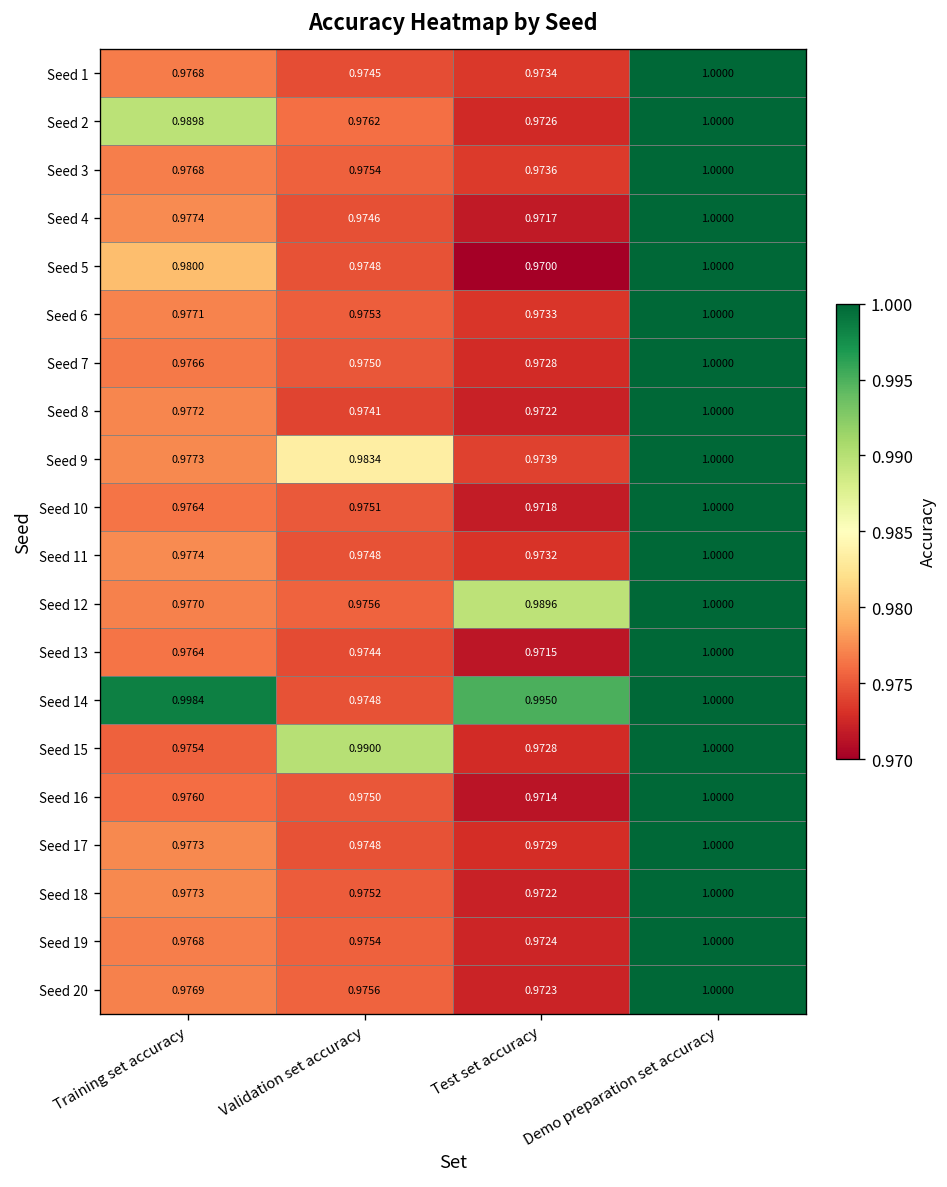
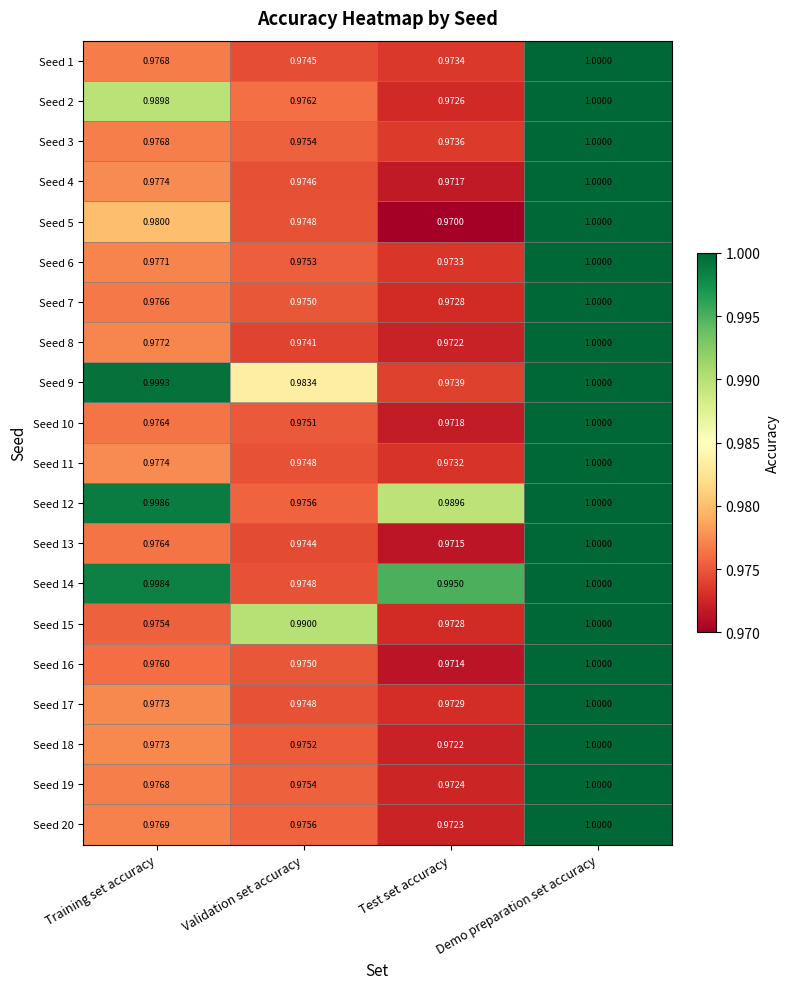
  {
    "Seed 1": {
      "Training set accuracy": 0.9768,
      "Validation set accuracy": 0.9745,
      "Test set accuracy": 0.9734,
      "Demo preparation set accuracy": 1.0000
    },
    "Seed 2": {
      "Training set accuracy": 0.9898,
      "Validation set accuracy": 0.9762,
      "Test set accuracy": 0.9726,
      "Demo preparation set accuracy": 1.0000
    },
    "Seed 3": {
      "Training set accuracy": 0.9768,
      "Validation set accuracy": 0.9754,
      "Test set accuracy": 0.9736,
      "Demo preparation set accuracy": 1.0000
    },
    "Seed 4": {
      "Training set accuracy": 0.9774,
      "Validation set accuracy": 0.9746,
      "Test set accuracy": 0.9717,
      "Demo preparation set accuracy": 1.0000
    },
    "Seed 5": {
      "Training set accuracy": 0.9800,
      "Validation set accuracy": 0.9748,
      "Test set accuracy": 0.9700,
      "Demo preparation set accuracy": 1.0000
    },
    "Seed 6": {
      "Training set accuracy": 0.9771,
      "Validation set accuracy": 0.9753,
      "Test set accuracy": 0.9733,
      "Demo preparation set accuracy": 1.0000
    },
    "Seed 7": {
      "Training set accuracy": 0.9766,
      "Validation set accuracy": 0.9750,
      "Test set accuracy": 0.9728,
      "Demo preparation set accuracy": 1.0000
    },
    "Seed 8": {
      "Training set accuracy": 0.9772,
      "Validation set accuracy": 0.9741,
      "Test set accuracy": 0.9722,
      "Demo preparation set accuracy": 1.0000
    },
    "Seed 9": {
-     "Training set accuracy": 0.9773,
+     "Training set accuracy": 0.9993,
      "Validation set accuracy": 0.9834,
      "Test set accuracy": 0.9739,
      "Demo preparation set accuracy": 1.0000
    },
    "Seed 10": {
      "Training set accuracy": 0.9764,
      "Validation set accuracy": 0.9751,
      "Test set accuracy": 0.9718,
      "Demo preparation set accuracy": 1.0000
    },
    "Seed 11": {
      "Training set accuracy": 0.9774,
      "Validation set accuracy": 0.9748,
      "Test set accuracy": 0.9732,
      "Demo preparation set accuracy": 1.0000
    },
    "Seed 12": {
-     "Training set accuracy": 0.9770,
+     "Training set accuracy": 0.9986,
      "Validation set accuracy": 0.9756,
      "Test set accuracy": 0.9896,
      "Demo preparation set accuracy": 1.0000
    },
    "Seed 13": {
      "Training set accuracy": 0.9764,
      "Validation set accuracy": 0.9744,
      "Test set accuracy": 0.9715,
      "Demo preparation set accuracy": 1.0000
    },
    "Seed 14": {
      "Training set accuracy": 0.9984,
      "Validation set accuracy": 0.9748,
      "Test set accuracy": 0.9950,
      "Demo preparation set accuracy": 1.0000
    },
    "Seed 15": {
      "Training set accuracy": 0.9754,
      "Validation set accuracy": 0.9900,
      "Test set accuracy": 0.9728,
      "Demo preparation set accuracy": 1.0000
    },
    "Seed 16": {
      "Training set accuracy": 0.9760,
      "Validation set accuracy": 0.9750,
      "Test set accuracy": 0.9714,
      "Demo preparation set accuracy": 1.0000
    },
    "Seed 17": {
      "Training set accuracy": 0.9773,
      "Validation set accuracy": 0.9748,
      "Test set accuracy": 0.9729,
      "Demo preparation set accuracy": 1.0000
    },
    "Seed 18": {
      "Training set accuracy": 0.9773,
      "Validation set accuracy": 0.9752,
      "Test set accuracy": 0.9722,
      "Demo preparation set accuracy": 1.0000
    },
    "Seed 19": {
      "Training set accuracy": 0.9768,
      "Validation set accuracy": 0.9754,
      "Test set accuracy": 0.9724,
      "Demo preparation set accuracy": 1.0000
    },
    "Seed 20": {
      "Training set accuracy": 0.9769,
      "Validation set accuracy": 0.9756,
      "Test set accuracy": 0.9723,
      "Demo preparation set accuracy": 1.0000
    }
  }
